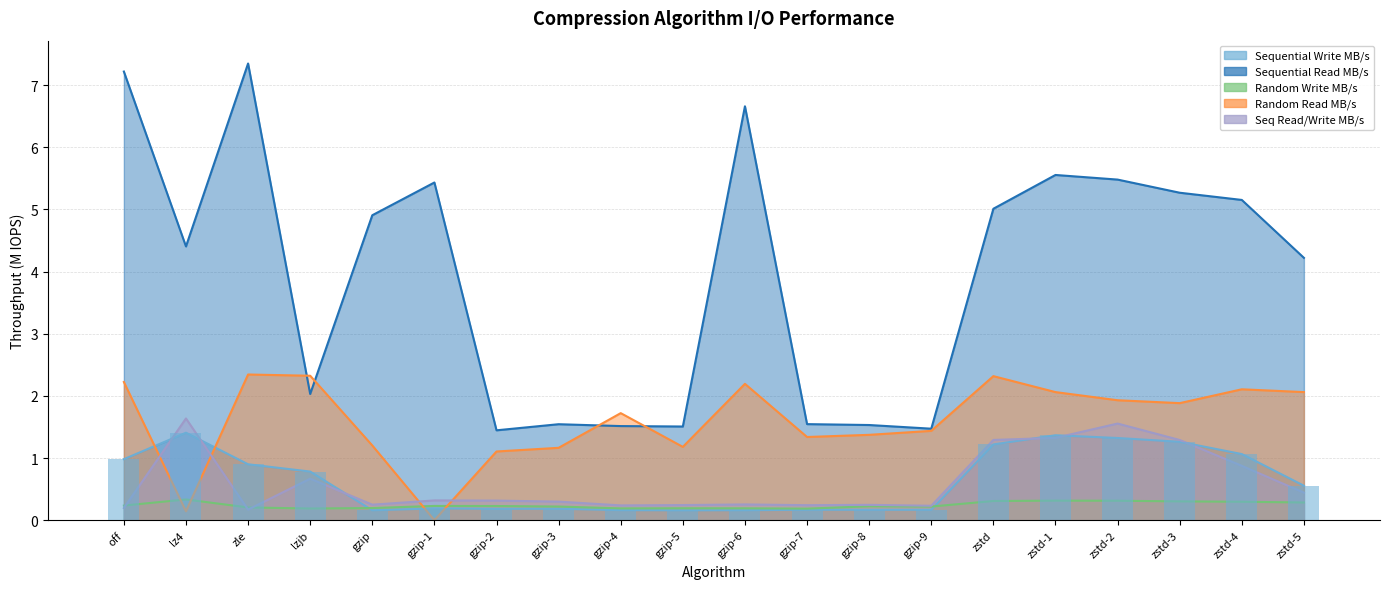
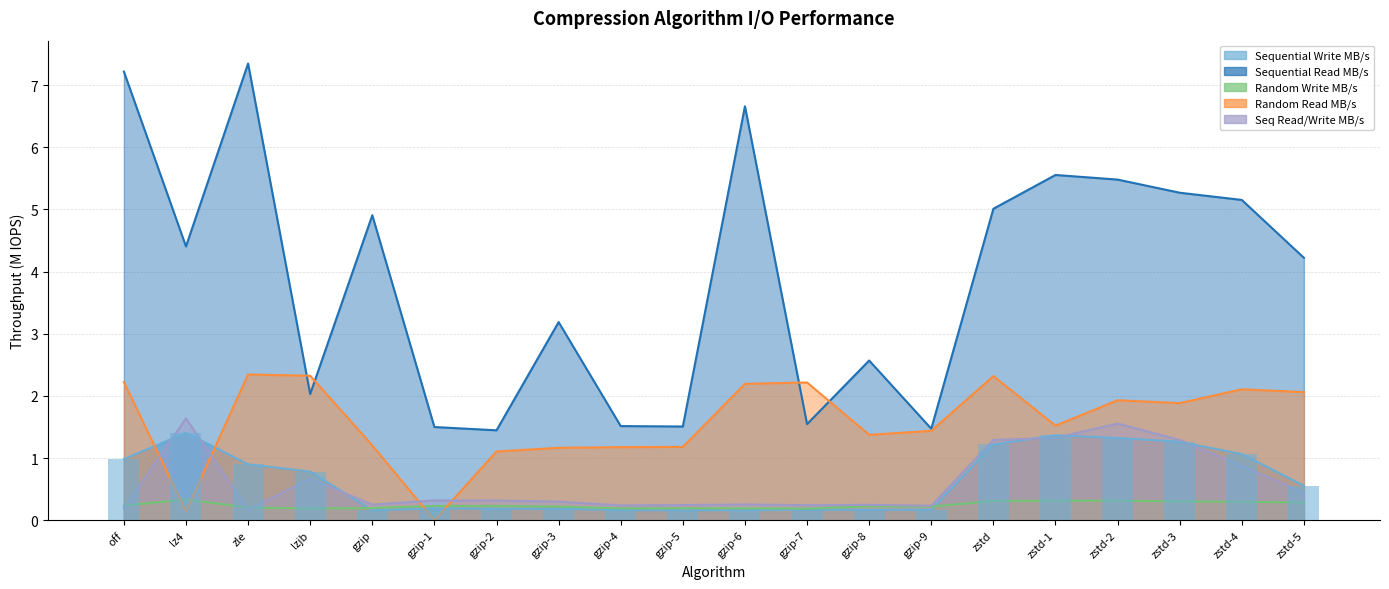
  {
    "Sequential Read MB/s": {
      "off": 7.2,
      "lz4": 4.4,
      "zle": 7.3,
      "lzjb": 2.0,
      "gzip": 4.9,
-     "gzip-1": 5.4,
+     "gzip-1": 1.5,
      "gzip-2": 1.4,
-     "gzip-3": 1.5,
+     "gzip-3": 3.2,
      "gzip-4": 1.5,
      "gzip-5": 1.5,
      "gzip-6": 6.7,
      "gzip-7": 1.5,
-     "gzip-8": 1.5,
+     "gzip-8": 2.6,
      "zstd": 5.0,
      "zstd-1": 5.6,
      "zstd-2": 5.5,
      "zstd-3": 5.3,
      "zstd-4": 5.2,
      "zstd-5": 4.2
    },
    "Random Write MB/s": {
      "lz4": 0.3,
      "lzjb": 0.2,
      "gzip-2": 0.2,
      "zstd": 0.3,
      "zstd-1": 0.3,
      "zstd-2": 0.3,
      "zstd-3": 0.3,
      "zstd-4": 0.3,
      "zstd-5": 0.3
    },
    "Random Read MB/s": {
      "off": 2.2,
      "lz4": 0.1,
      "zle": 2.3,
      "lzjb": 2.3,
      "gzip": 1.2,
      "gzip-1": 0.0,
      "gzip-2": 1.1,
      "gzip-3": 1.2,
-     "gzip-4": 1.7,
+     "gzip-4": 1.2,
      "gzip-5": 1.2,
      "gzip-6": 2.2,
-     "gzip-7": 1.3,
+     "gzip-7": 2.2,
      "gzip-8": 1.4,
      "zstd": 2.3,
-     "zstd-1": 2.1,
+     "zstd-1": 1.5,
      "zstd-2": 1.9,
      "zstd-3": 1.9,
      "zstd-4": 2.1,
      "zstd-5": 2.1
    }
  }
